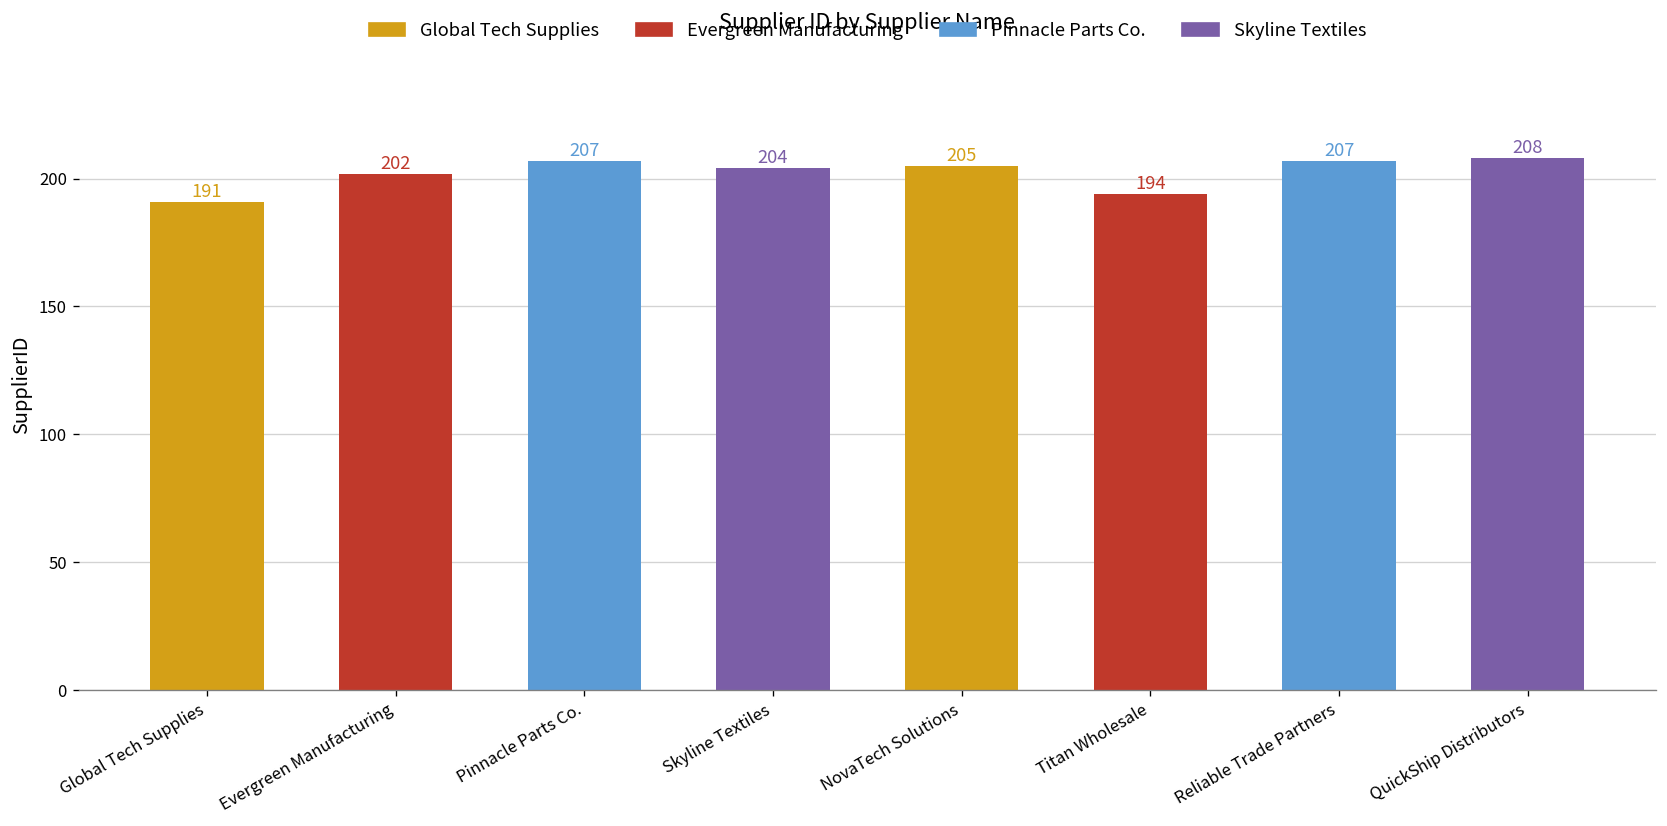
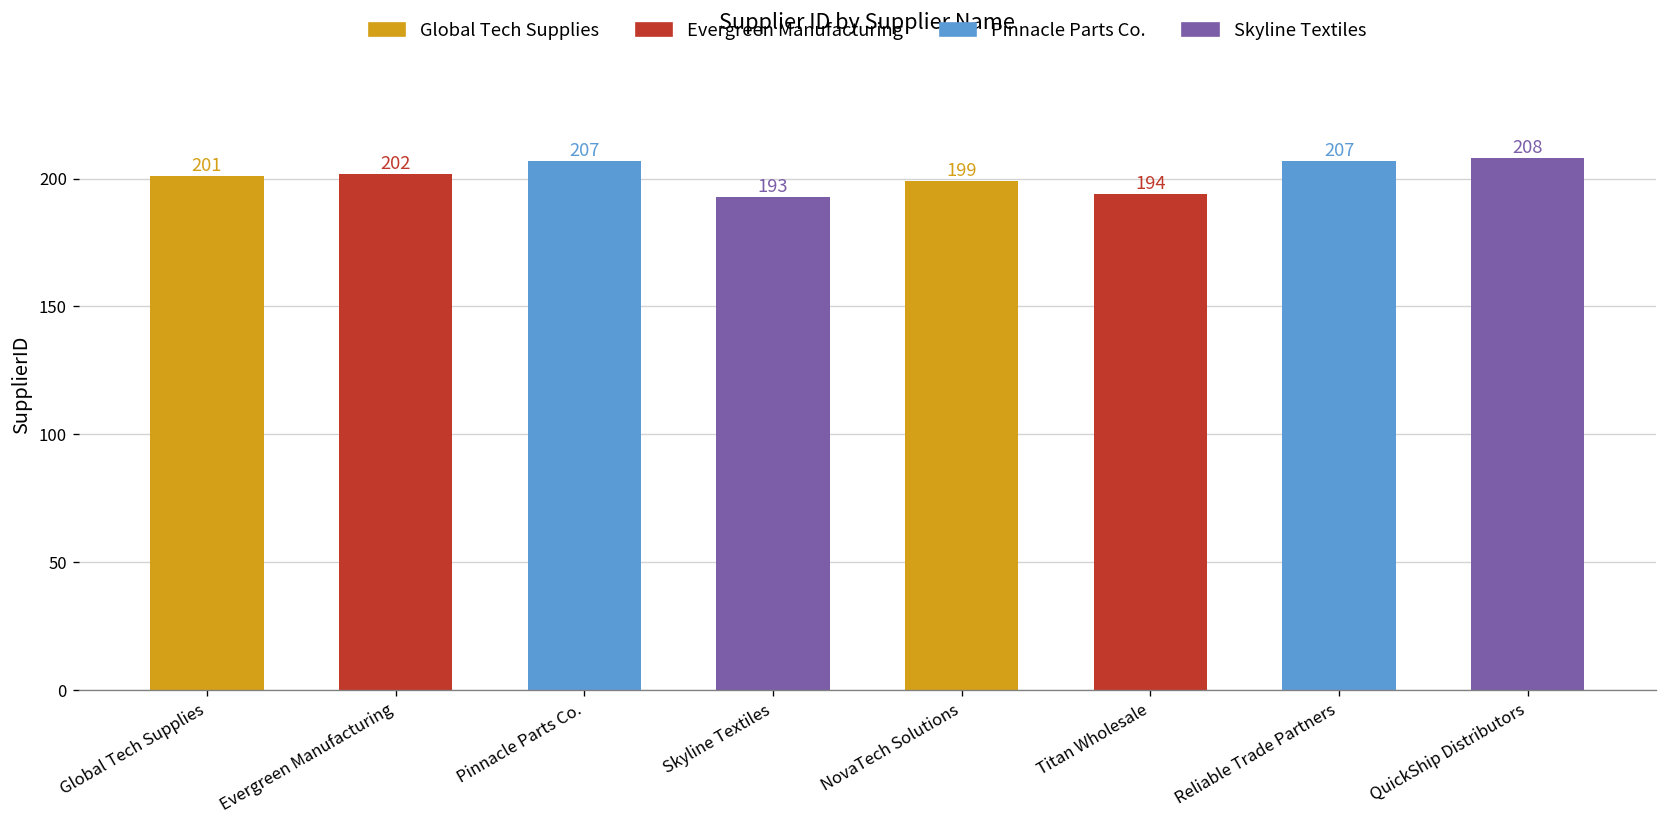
  {
-   "Global Tech Supplies": 191,
+   "Global Tech Supplies": 201,
    "Evergreen Manufacturing": 202,
    "Pinnacle Parts Co.": 207,
-   "Skyline Textiles": 204,
-   "NovaTech Solutions": 205,
+   "Skyline Textiles": 193,
+   "NovaTech Solutions": 199,
    "Titan Wholesale": 194,
    "Reliable Trade Partners": 207,
    "QuickShip Distributors": 208
  }
